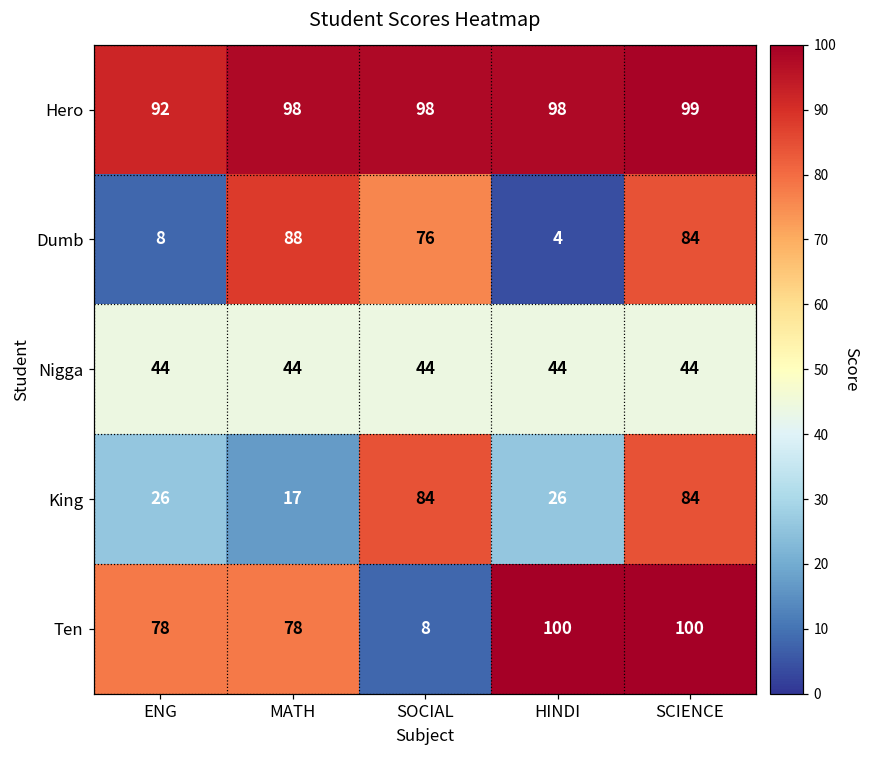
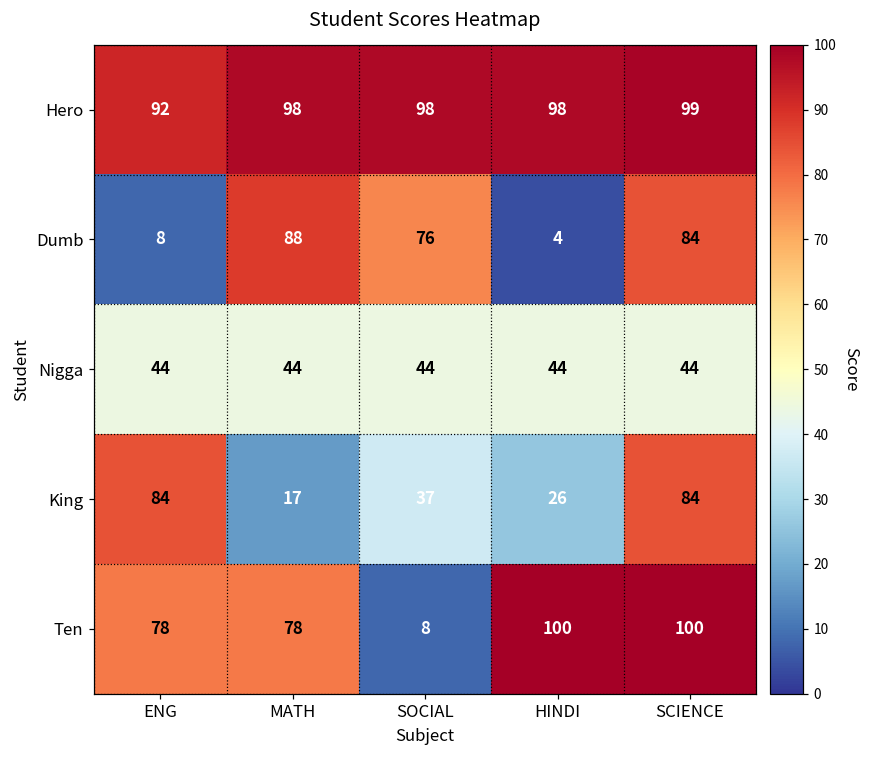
  {
    "Hero": {
      "ENG": 92,
      "MATH": 98,
      "SOCIAL": 98,
      "HINDI": 98,
      "SCIENCE": 99
    },
    "Dumb": {
      "ENG": 8,
      "MATH": 88,
      "SOCIAL": 76,
      "HINDI": 4,
      "SCIENCE": 84
    },
    "Nigga": {
      "ENG": 44,
      "MATH": 44,
      "SOCIAL": 44,
      "HINDI": 44,
      "SCIENCE": 44
    },
    "King": {
-     "ENG": 26,
+     "ENG": 84,
      "MATH": 17,
-     "SOCIAL": 84,
+     "SOCIAL": 37,
      "HINDI": 26,
      "SCIENCE": 84
    },
    "Ten": {
      "ENG": 78,
      "MATH": 78,
      "SOCIAL": 8,
      "HINDI": 100,
      "SCIENCE": 100
    }
  }
